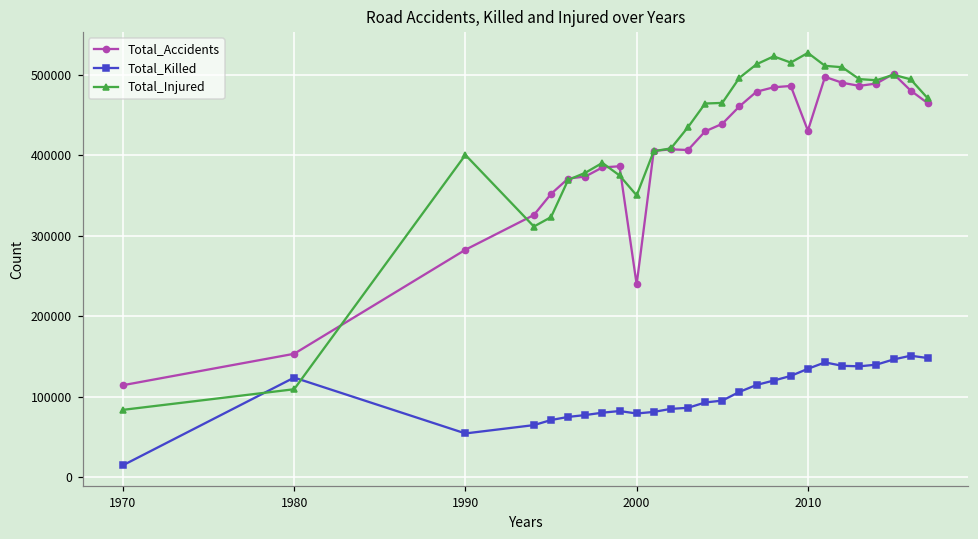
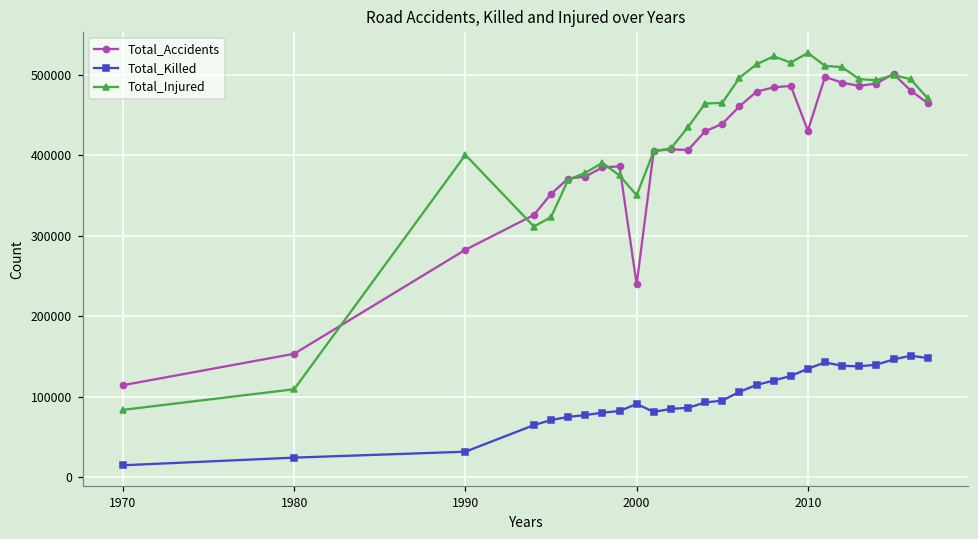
  {
    "Total_Accidents": {
      "1970": 110000,
      "1980": 150000,
      "1990": 280000,
      "2000": 240000,
      "2010": 430000
    },
    "Total_Killed": {
      "1970": 10000,
-     "1980": 120000,
-     "1990": 50000,
-     "2000": 80000,
+     "1980": 20000,
+     "1990": 30000,
+     "2000": 90000,
      "2010": 130000
    },
    "Total_Injured": {
      "1970": 80000,
      "1980": 110000,
      "1990": 400000,
      "2000": 350000,
      "2010": 530000
    }
  }
